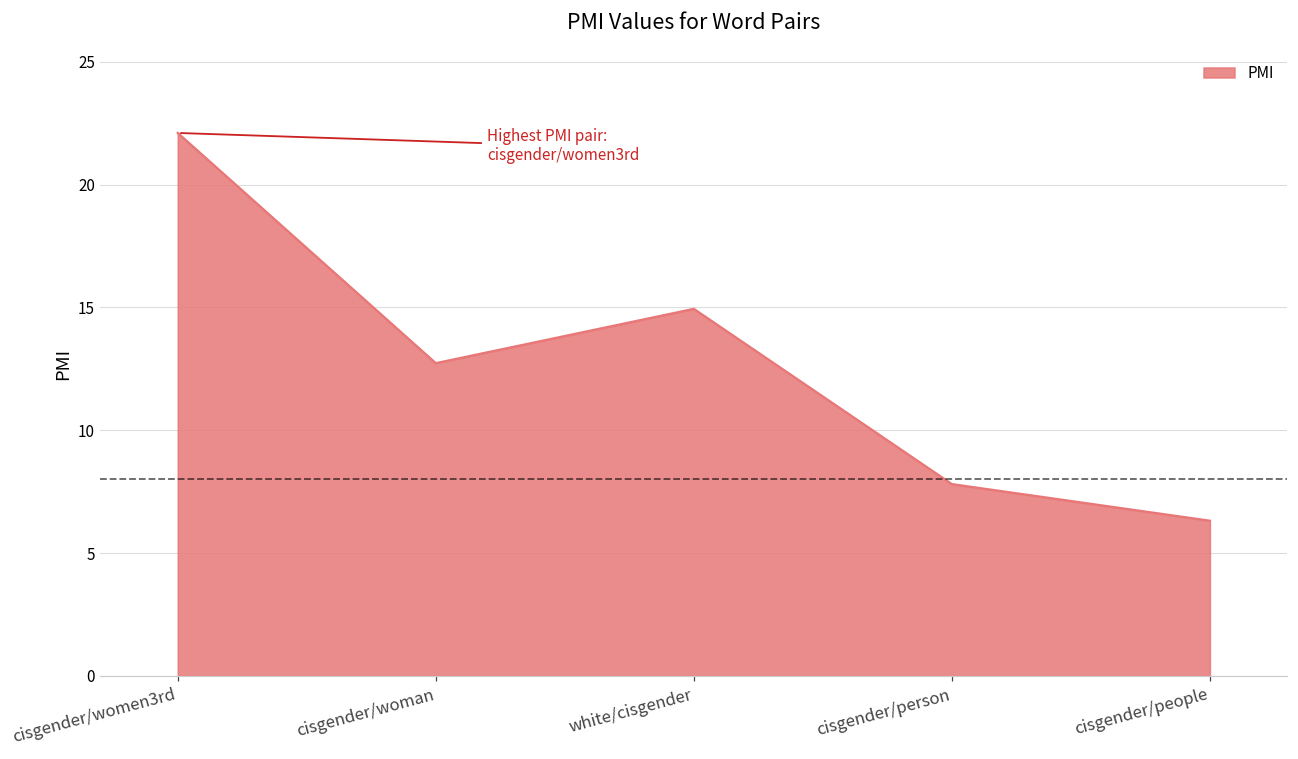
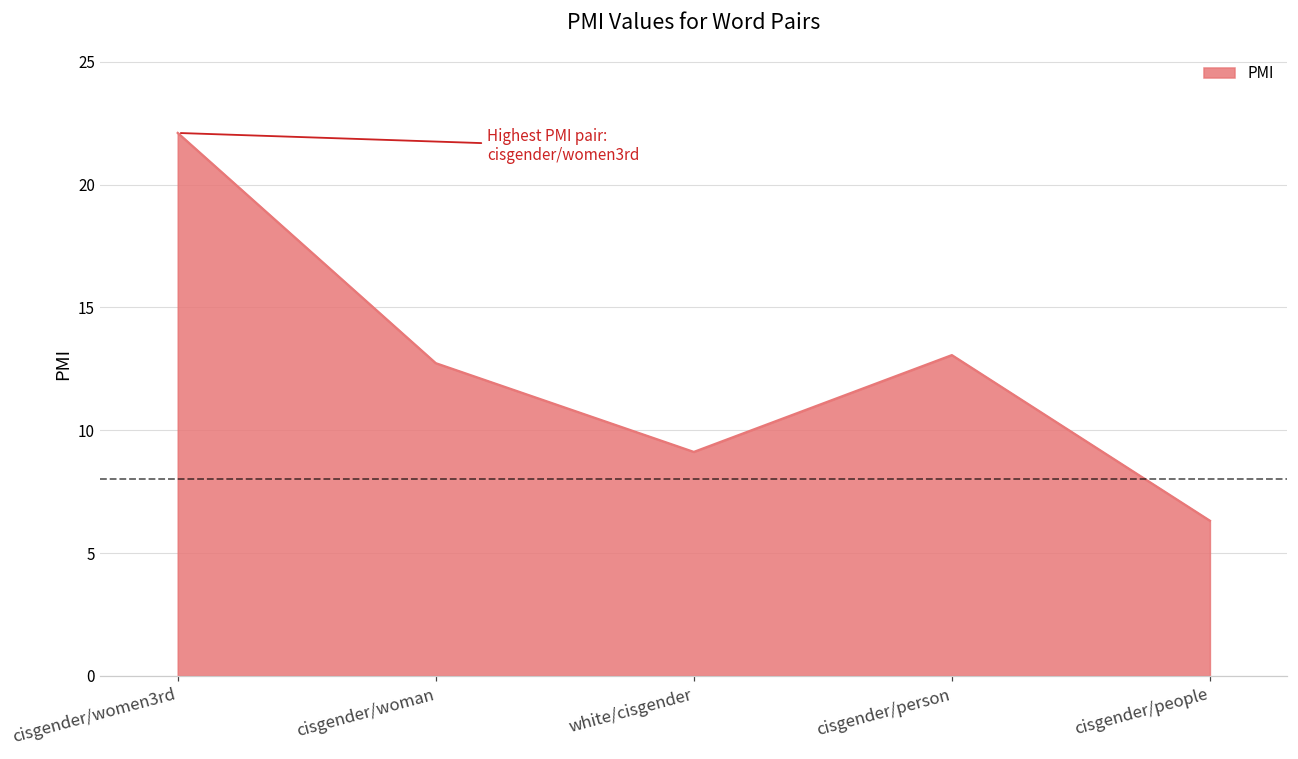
  {
    "cisgender/women3rd": 22.1,
    "cisgender/woman": 12.7,
-   "white/cisgender": 14.9,
-   "cisgender/person": 7.8,
+   "white/cisgender": 9.1,
+   "cisgender/person": 13.1,
    "cisgender/people": 6.3
  }
